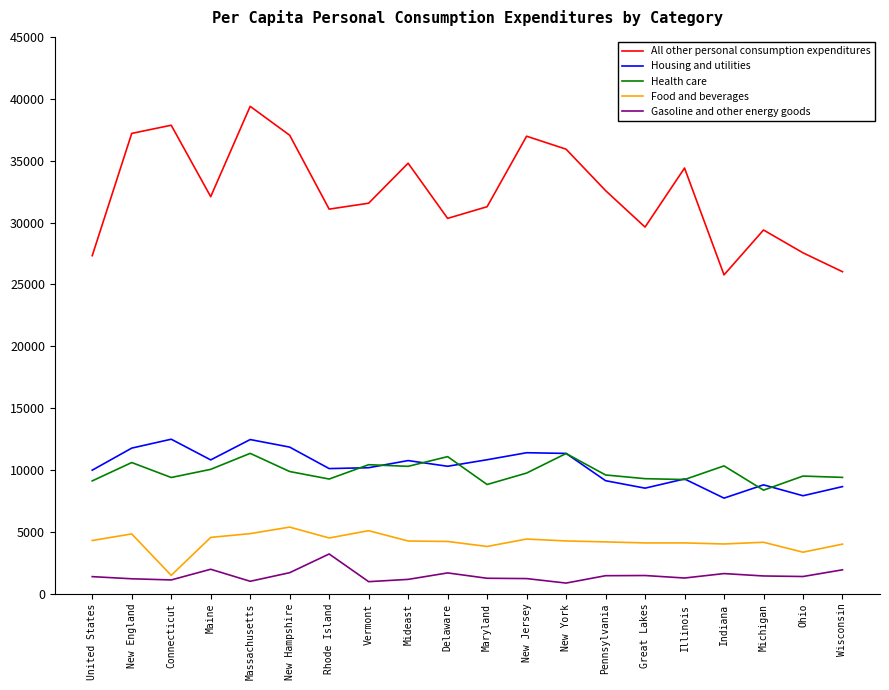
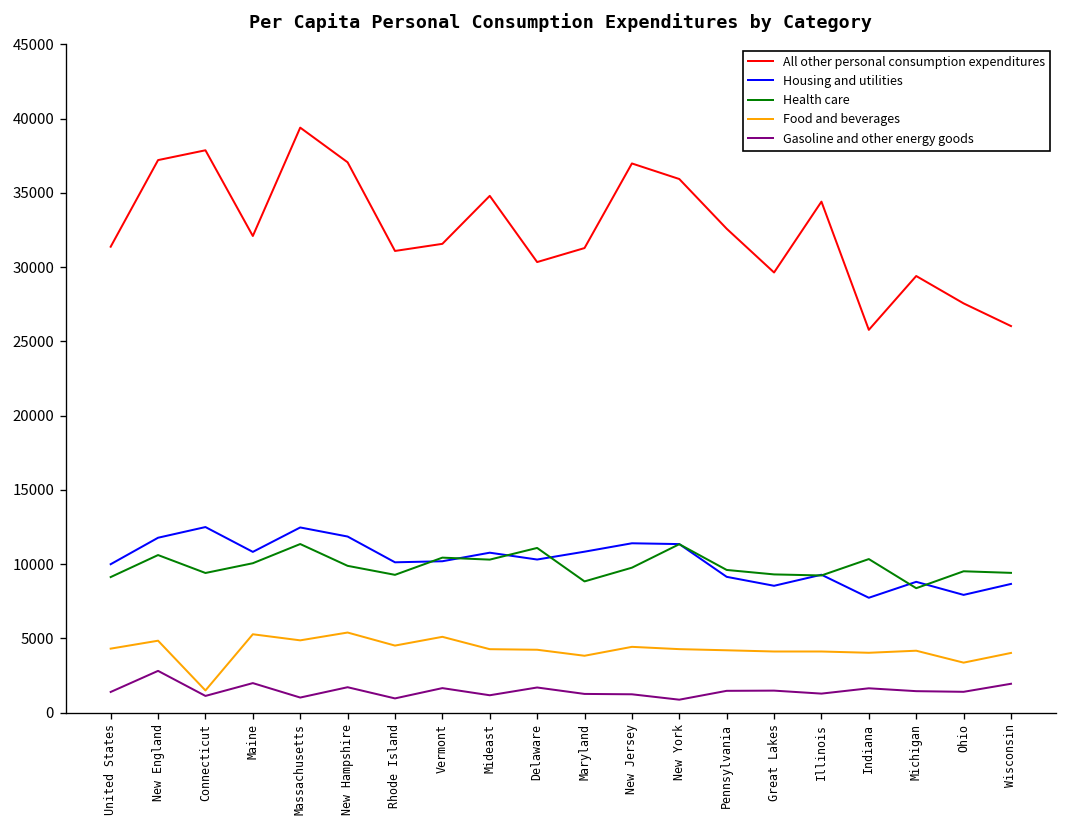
  {
    "All other personal consumption expenditures": {
-     "United States": 27300,
+     "United States": 31400,
      "New England": 37200,
      "Connecticut": 37900,
      "Maine": 32100,
      "Massachusetts": 39400,
      "New Hampshire": 37100,
      "Rhode Island": 31100,
      "Vermont": 31600,
      "Mideast": 34800,
      "Delaware": 30300,
      "Maryland": 31300,
      "New Jersey": 37000,
      "New York": 35900,
      "Pennsylvania": 32600,
      "Great Lakes": 29600,
      "Illinois": 34400,
      "Indiana": 25800,
      "Michigan": 29400,
      "Ohio": 27600,
      "Wisconsin": 26000
    },
    "Housing and utilities": {
      "United States": 10000,
      "New England": 11800,
      "Connecticut": 12500,
      "Maine": 10800,
      "Massachusetts": 12500,
      "New Hampshire": 11900,
      "Rhode Island": 10100,
      "Vermont": 10200,
      "Mideast": 10800,
      "Delaware": 10300,
      "Maryland": 10800,
      "New Jersey": 11400,
      "Pennsylvania": 9100,
      "Great Lakes": 8500,
      "Indiana": 7700,
      "Michigan": 8800,
      "Ohio": 7900,
      "Wisconsin": 8700
    },
    "Health care": {
      "United States": 9100,
      "New England": 10600,
      "Connecticut": 9400,
      "Maine": 10100,
      "Massachusetts": 11400,
      "New Hampshire": 9900,
      "Rhode Island": 9300,
      "Vermont": 10400,
      "Mideast": 10300,
      "Delaware": 11100,
      "Maryland": 8800,
      "New Jersey": 9800,
      "Pennsylvania": 9600,
      "Great Lakes": 9300,
      "Indiana": 10300,
      "Michigan": 8400,
      "Ohio": 9500,
      "Wisconsin": 9400
    },
    "Food and beverages": {
      "United States": 4300,
      "New England": 4800,
      "Connecticut": 1500,
-     "Maine": 4600,
+     "Maine": 5300,
      "Massachusetts": 4900,
      "New Hampshire": 5400,
      "Rhode Island": 4500,
      "Vermont": 5100,
      "Mideast": 4300,
      "Delaware": 4200,
      "Maryland": 3800,
      "New Jersey": 4400,
      "New York": 4300,
      "Pennsylvania": 4200,
      "Great Lakes": 4100,
      "Illinois": 4100,
      "Indiana": 4000,
      "Michigan": 4200,
      "Ohio": 3400,
      "Wisconsin": 4000
    },
    "Gasoline and other energy goods": {
      "United States": 1400,
-     "New England": 1200,
+     "New England": 2800,
      "Connecticut": 1100,
      "Maine": 2000,
      "Massachusetts": 1000,
      "New Hampshire": 1700,
-     "Rhode Island": 3200,
-     "Vermont": 1000,
+     "Rhode Island": 1000,
+     "Vermont": 1700,
      "Mideast": 1200,
      "Delaware": 1700,
      "Maryland": 1300,
      "New Jersey": 1200,
      "New York": 900,
      "Pennsylvania": 1500,
      "Great Lakes": 1500,
      "Illinois": 1300,
      "Indiana": 1600,
      "Michigan": 1400,
      "Ohio": 1400,
      "Wisconsin": 1900
    }
  }
